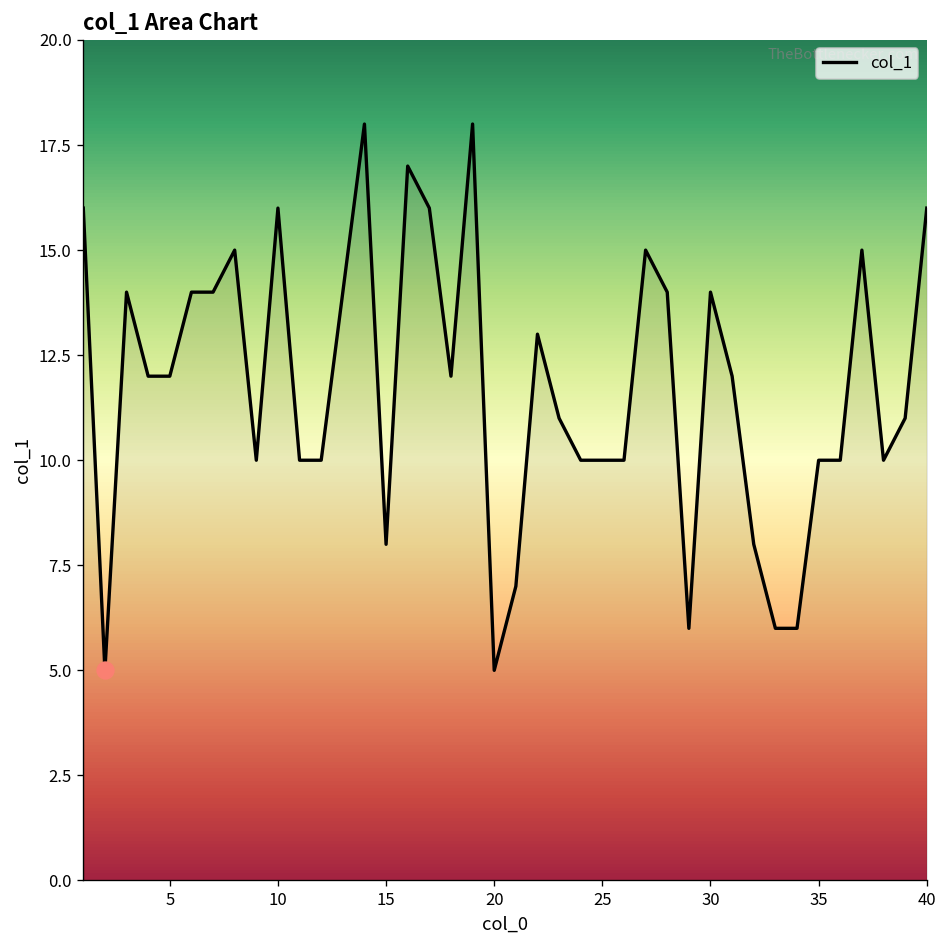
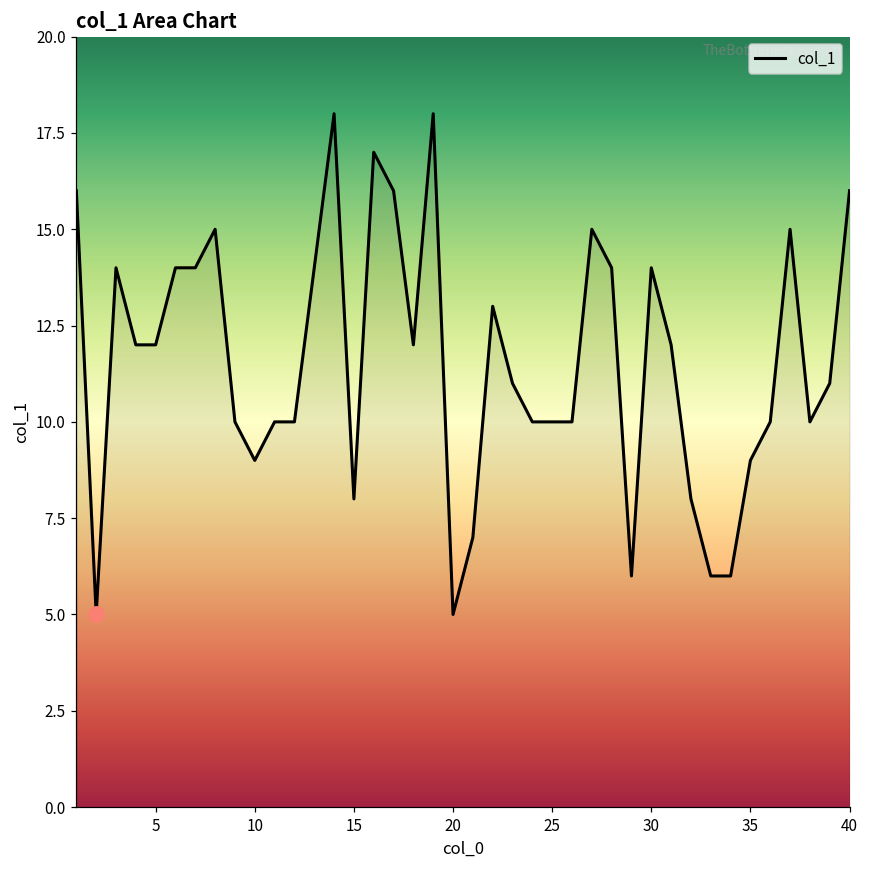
  {
    "col_1": {
      "5": 12,
-     "10": 16,
+     "10": 9,
      "15": 8,
      "20": 5,
      "25": 10,
      "30": 14,
-     "35": 10,
+     "35": 9,
      "40": 16
    }
  }
